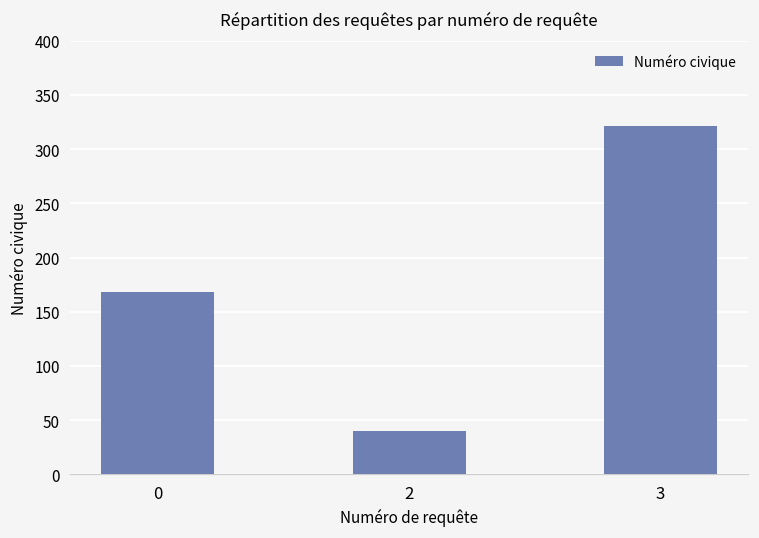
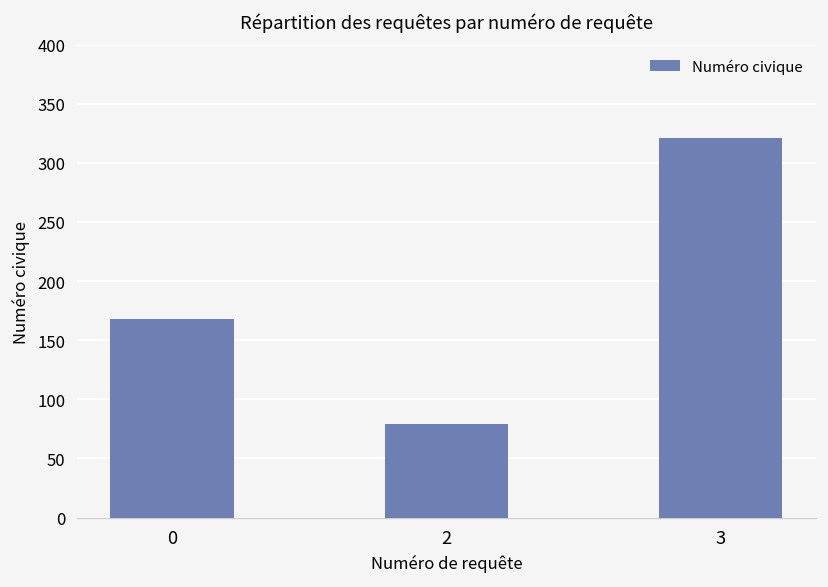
  {
    "0": 170,
-   "2": 40,
+   "2": 80,
    "3": 320
  }
